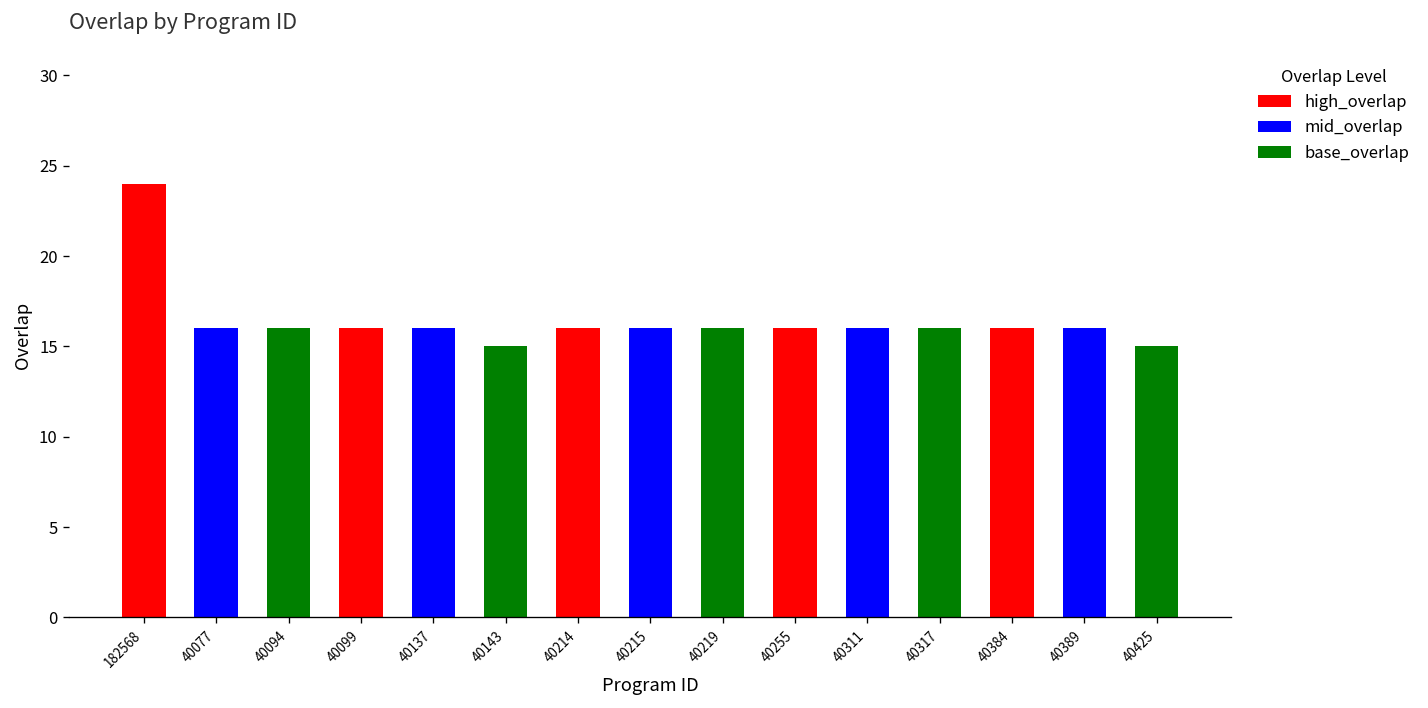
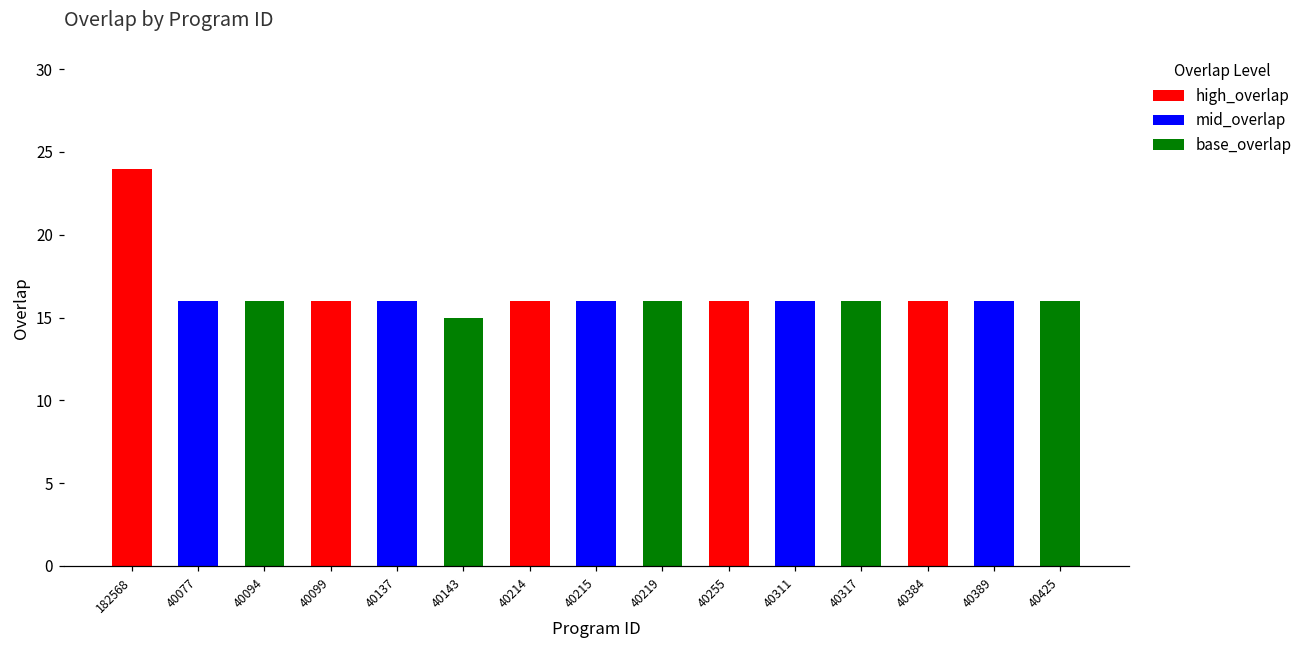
  {
    "182568": 24,
    "40077": 16,
    "40094": 16,
    "40099": 16,
    "40137": 16,
    "40143": 15,
    "40214": 16,
    "40215": 16,
    "40219": 16,
    "40255": 16,
    "40311": 16,
    "40317": 16,
    "40384": 16,
    "40389": 16,
-   "40425": 15
+   "40425": 16
  }
